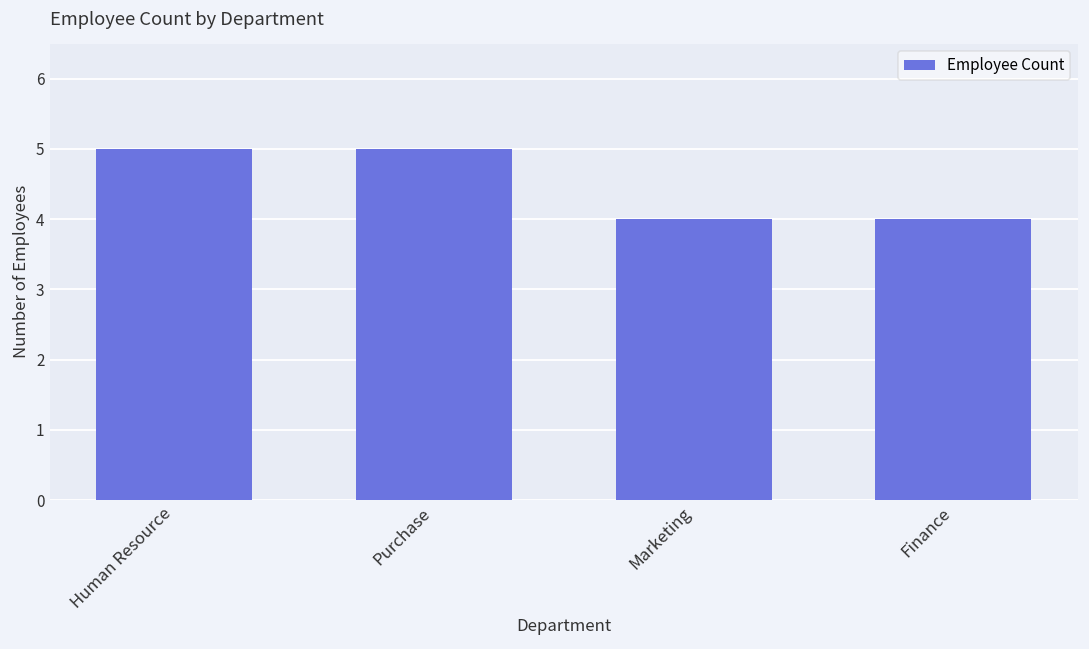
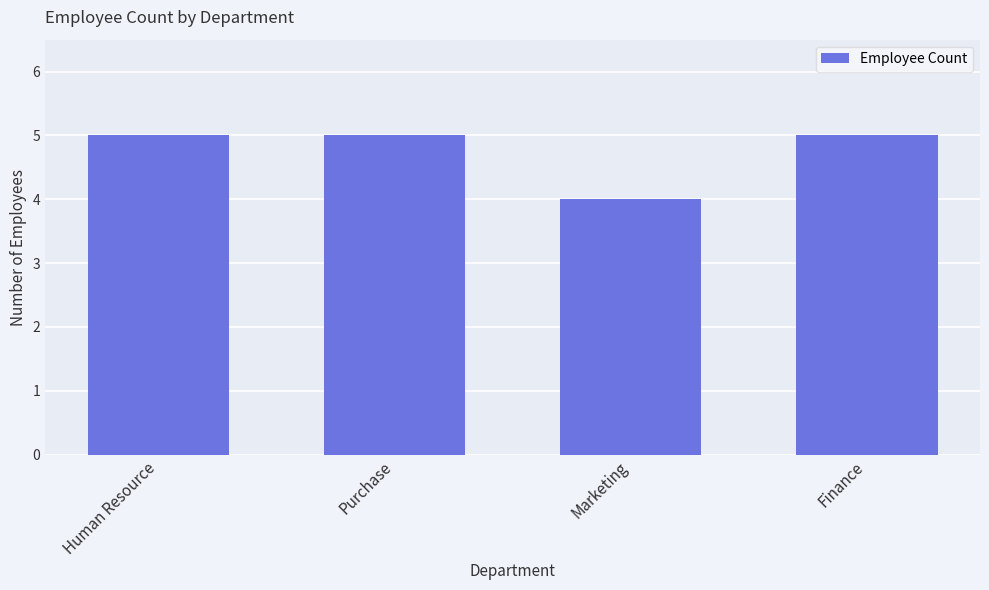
  {
    "Human Resource": 5,
    "Purchase": 5,
    "Marketing": 4,
-   "Finance": 4
+   "Finance": 5
  }
